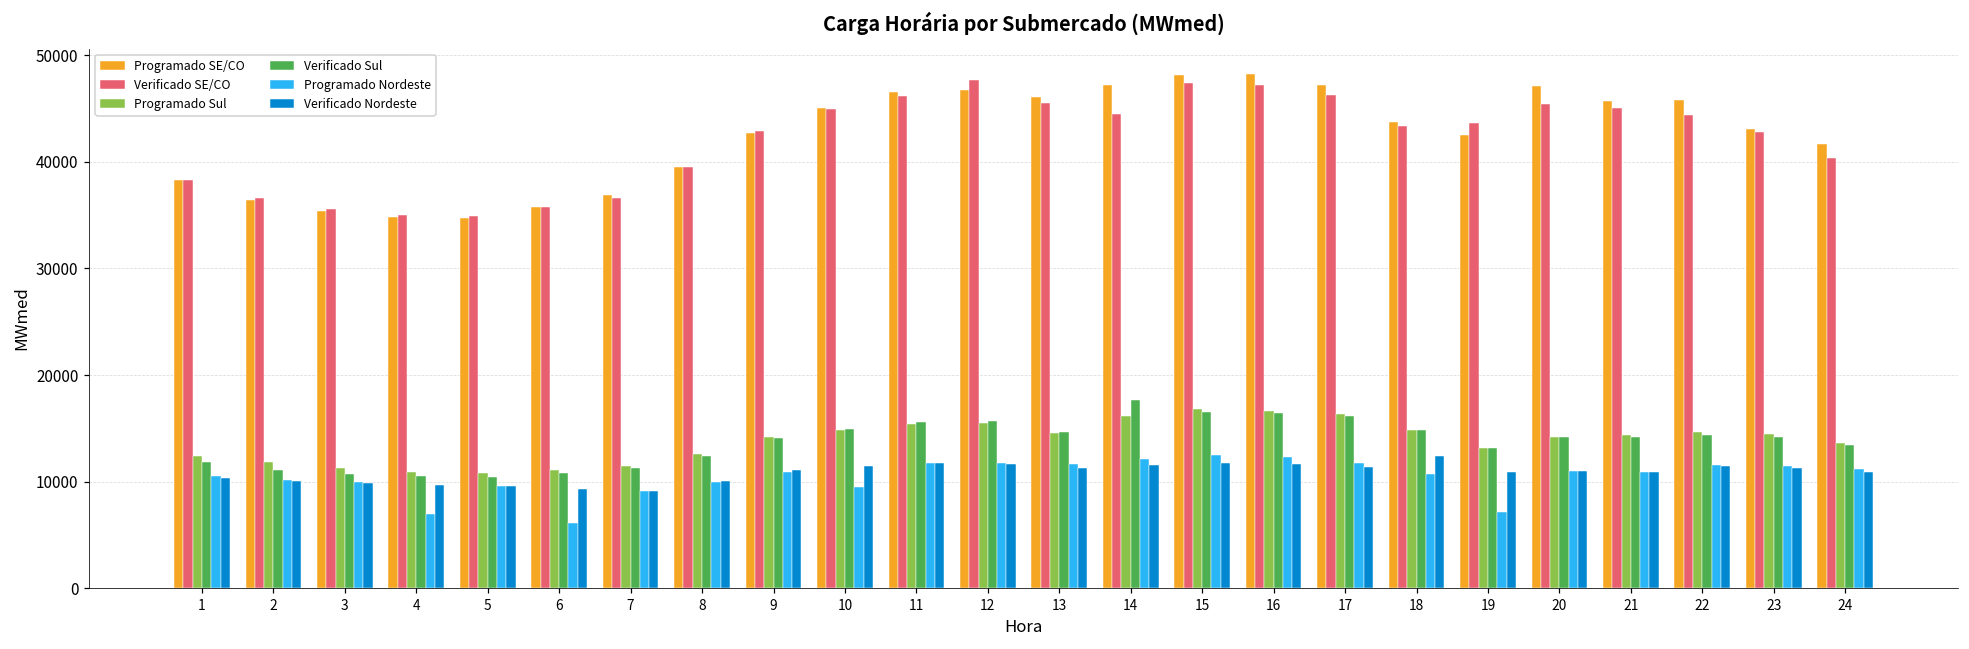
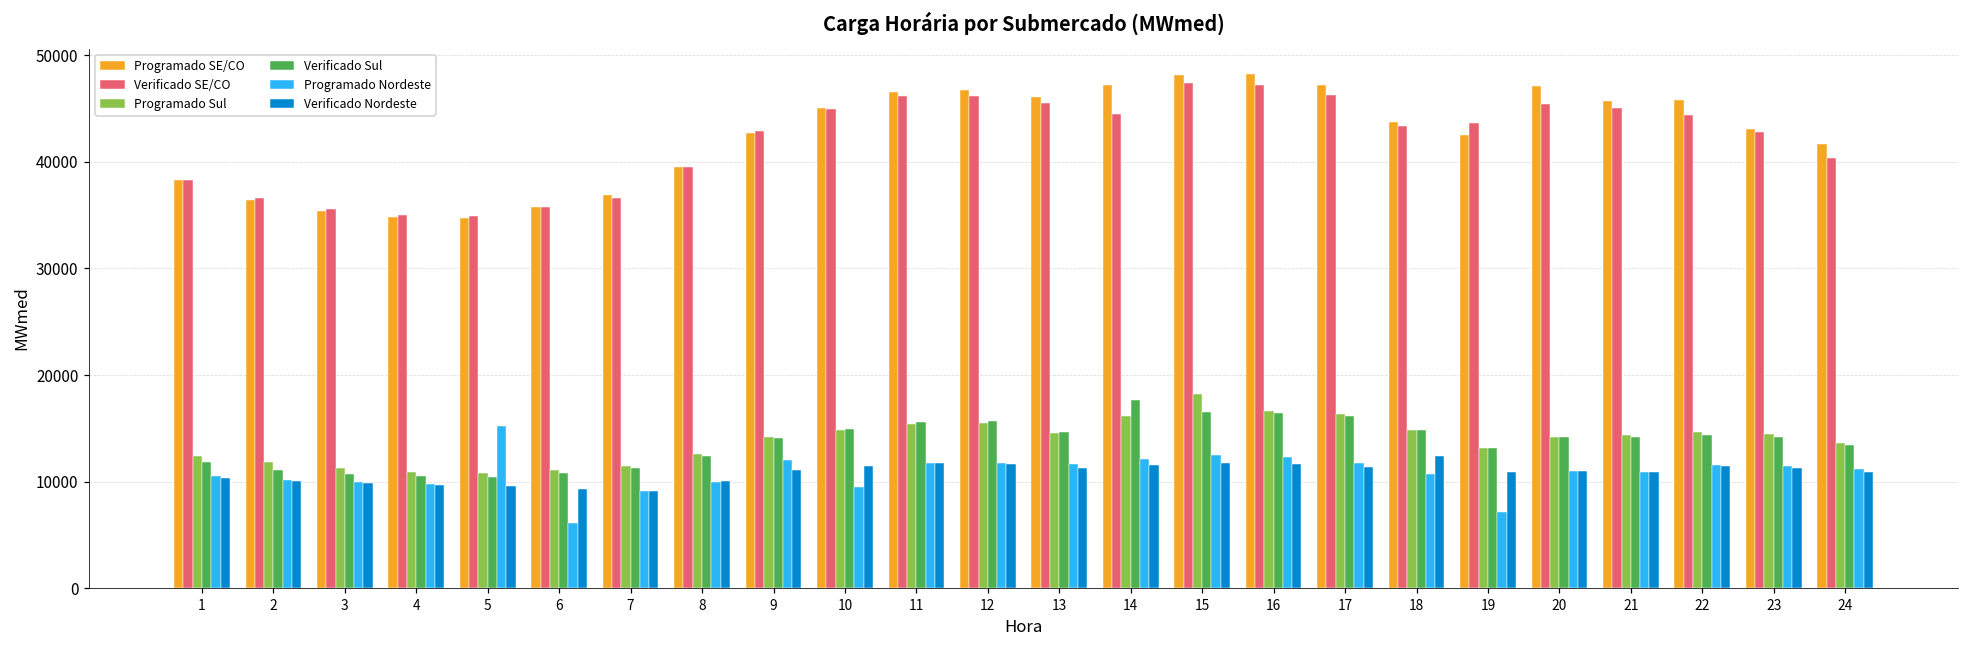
  {
    "Programado SE/CO": {
      "1": 38000,
      "2": 36000,
      "3": 35000,
      "4": 35000,
      "5": 35000,
      "6": 36000,
      "7": 37000,
      "8": 40000,
      "9": 43000,
      "10": 45000,
      "11": 47000,
      "12": 47000,
      "13": 46000,
      "14": 47000,
      "15": 48000,
      "16": 48000,
      "17": 47000,
      "18": 44000,
      "19": 43000,
      "20": 47000,
      "21": 46000,
      "22": 46000,
      "23": 43000,
      "24": 42000
    },
    "Verificado SE/CO": {
      "1": 38000,
      "2": 37000,
      "3": 36000,
      "4": 35000,
      "5": 35000,
      "6": 36000,
      "7": 37000,
      "8": 39000,
      "9": 43000,
      "10": 45000,
      "11": 46000,
-     "12": 48000,
+     "12": 46000,
      "13": 46000,
      "14": 44000,
      "15": 47000,
      "16": 47000,
      "17": 46000,
      "18": 43000,
      "19": 44000,
      "20": 45000,
      "21": 45000,
      "22": 44000,
      "23": 43000,
      "24": 40000
    },
    "Programado Sul": {
      "1": 12000,
      "2": 12000,
      "3": 11000,
      "4": 11000,
      "5": 11000,
      "6": 11000,
      "7": 11000,
      "8": 13000,
      "9": 14000,
      "10": 15000,
      "11": 15000,
      "12": 16000,
      "13": 15000,
      "14": 16000,
-     "15": 17000,
+     "15": 18000,
      "16": 17000,
      "17": 16000,
      "18": 15000,
      "19": 13000,
      "20": 14000,
      "21": 14000,
      "22": 15000,
      "23": 14000,
      "24": 14000
    },
    "Verificado Sul": {
      "1": 12000,
      "2": 11000,
      "3": 11000,
      "4": 11000,
      "5": 10000,
      "6": 11000,
      "7": 11000,
      "8": 12000,
      "9": 14000,
      "10": 15000,
      "11": 16000,
      "12": 16000,
      "13": 15000,
      "14": 18000,
      "15": 16000,
      "16": 16000,
      "17": 16000,
      "18": 15000,
      "19": 13000,
      "20": 14000,
      "21": 14000,
      "22": 14000,
      "23": 14000,
      "24": 13000
    },
    "Programado Nordeste": {
      "1": 10000,
      "2": 10000,
      "3": 10000,
-     "4": 7000,
-     "5": 10000,
+     "4": 10000,
+     "5": 15000,
      "6": 6000,
      "7": 9000,
      "8": 10000,
-     "9": 11000,
+     "9": 12000,
      "10": 10000,
      "11": 12000,
      "12": 12000,
      "13": 12000,
      "14": 12000,
      "15": 12000,
      "16": 12000,
      "17": 12000,
      "18": 11000,
      "19": 7000,
      "20": 11000,
      "21": 11000,
      "22": 12000,
      "23": 11000,
      "24": 11000
    },
    "Verificado Nordeste": {
      "1": 10000,
      "2": 10000,
      "3": 10000,
      "4": 10000,
      "5": 10000,
      "6": 9000,
      "7": 9000,
      "8": 10000,
      "9": 11000,
      "10": 12000,
      "11": 12000,
      "12": 12000,
      "13": 11000,
      "14": 12000,
      "15": 12000,
      "16": 12000,
      "17": 11000,
      "18": 12000,
      "19": 11000,
      "20": 11000,
      "21": 11000,
      "22": 11000,
      "23": 11000,
      "24": 11000
    }
  }
